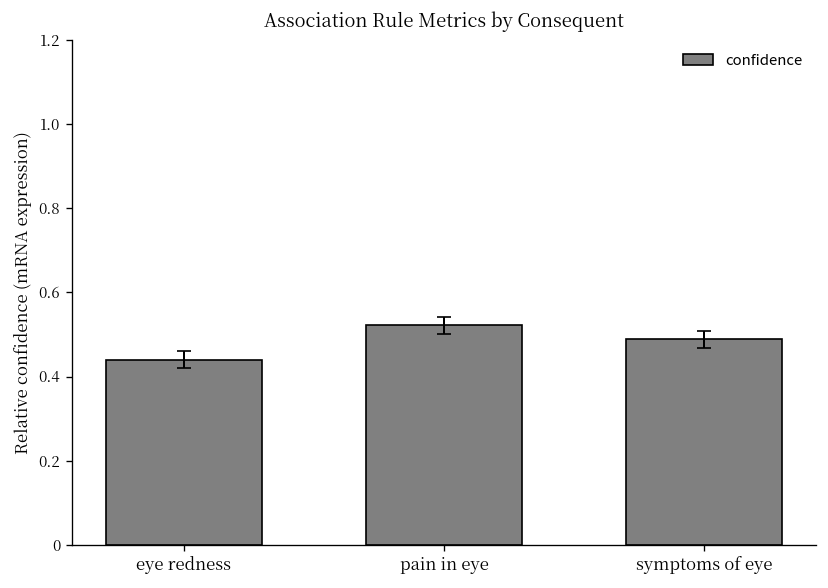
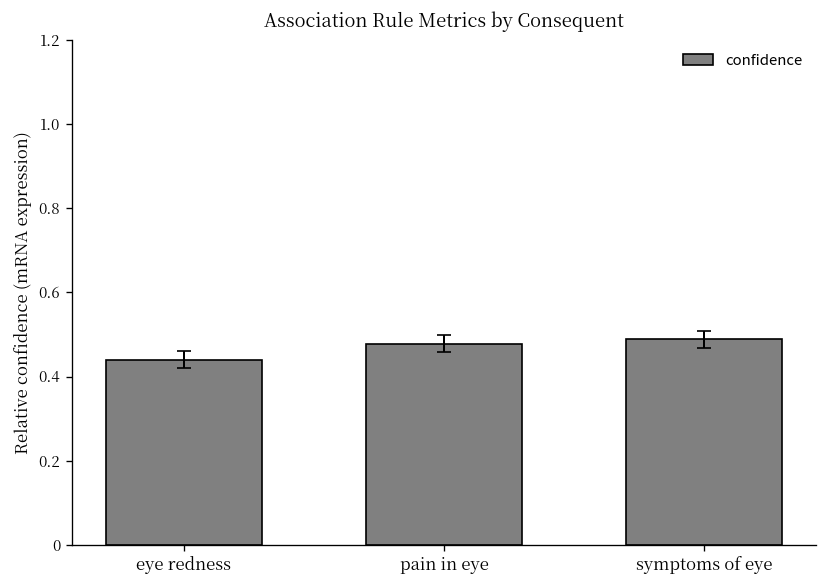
  {
    "confidence": {
      "eye redness": 0.44,
-     "pain in eye": 0.52,
+     "pain in eye": 0.48,
      "symptoms of eye": 0.49
    }
  }
